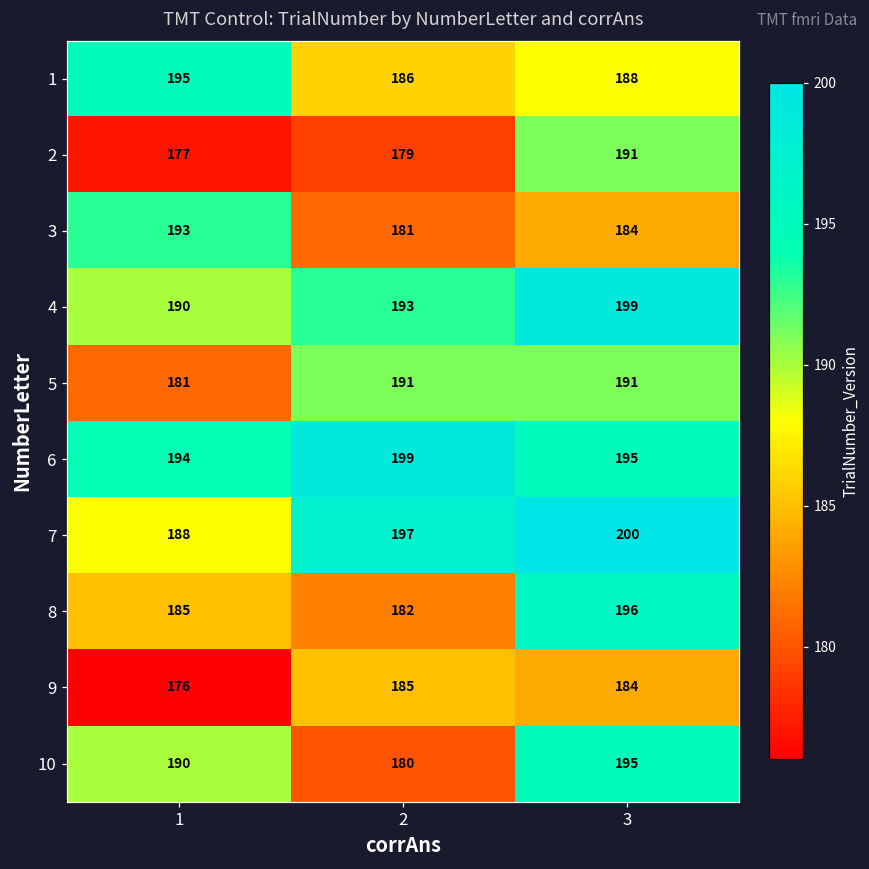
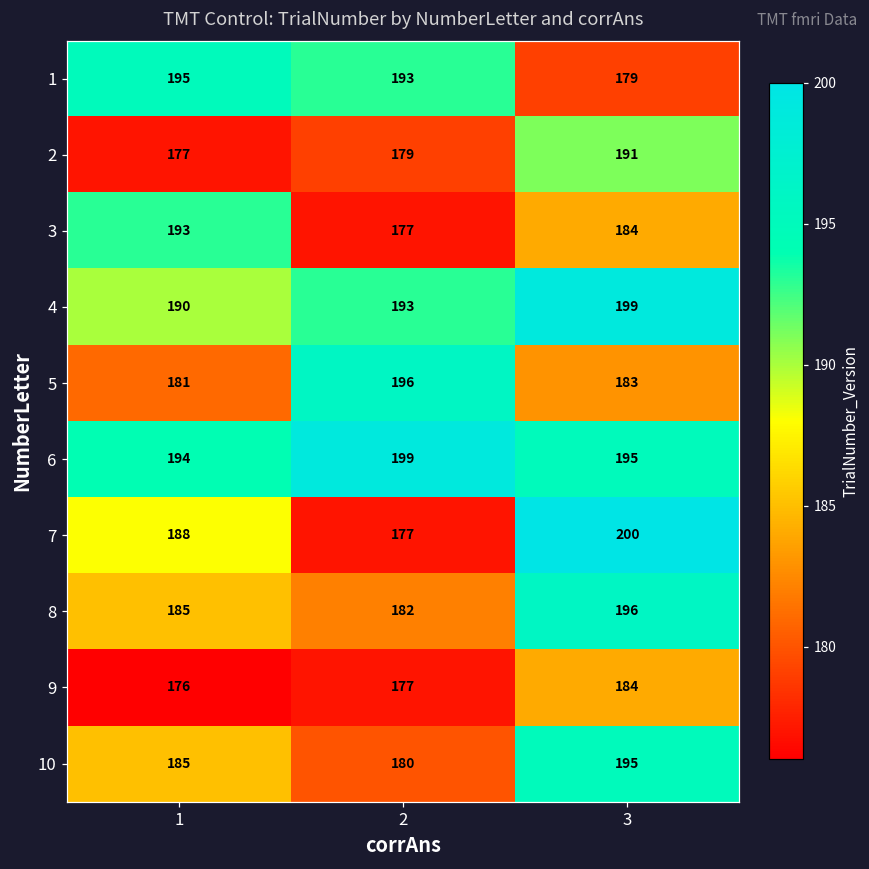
  {
    "1": {
      "1": 195,
-     "2": 186,
-     "3": 188
+     "2": 193,
+     "3": 179
    },
    "2": {
      "1": 177,
      "2": 179,
      "3": 191
    },
    "3": {
      "1": 193,
-     "2": 181,
+     "2": 177,
      "3": 184
    },
    "4": {
      "1": 190,
      "2": 193,
      "3": 199
    },
    "5": {
      "1": 181,
-     "2": 191,
-     "3": 191
+     "2": 196,
+     "3": 183
    },
    "6": {
      "1": 194,
      "2": 199,
      "3": 195
    },
    "7": {
      "1": 188,
-     "2": 197,
+     "2": 177,
      "3": 200
    },
    "8": {
      "1": 185,
      "2": 182,
      "3": 196
    },
    "9": {
      "1": 176,
-     "2": 185,
+     "2": 177,
      "3": 184
    },
    "10": {
-     "1": 190,
+     "1": 185,
      "2": 180,
      "3": 195
    }
  }
